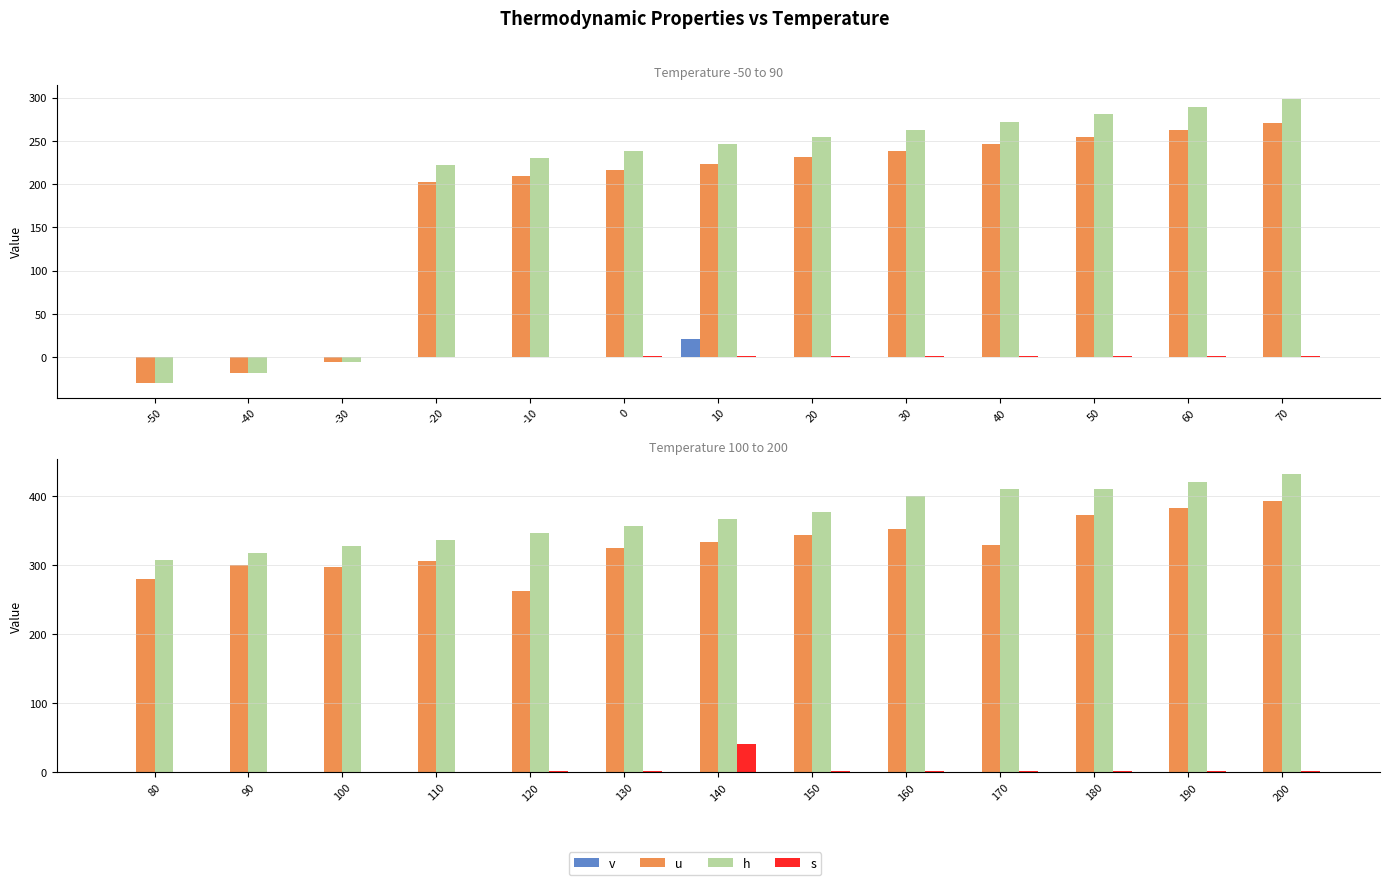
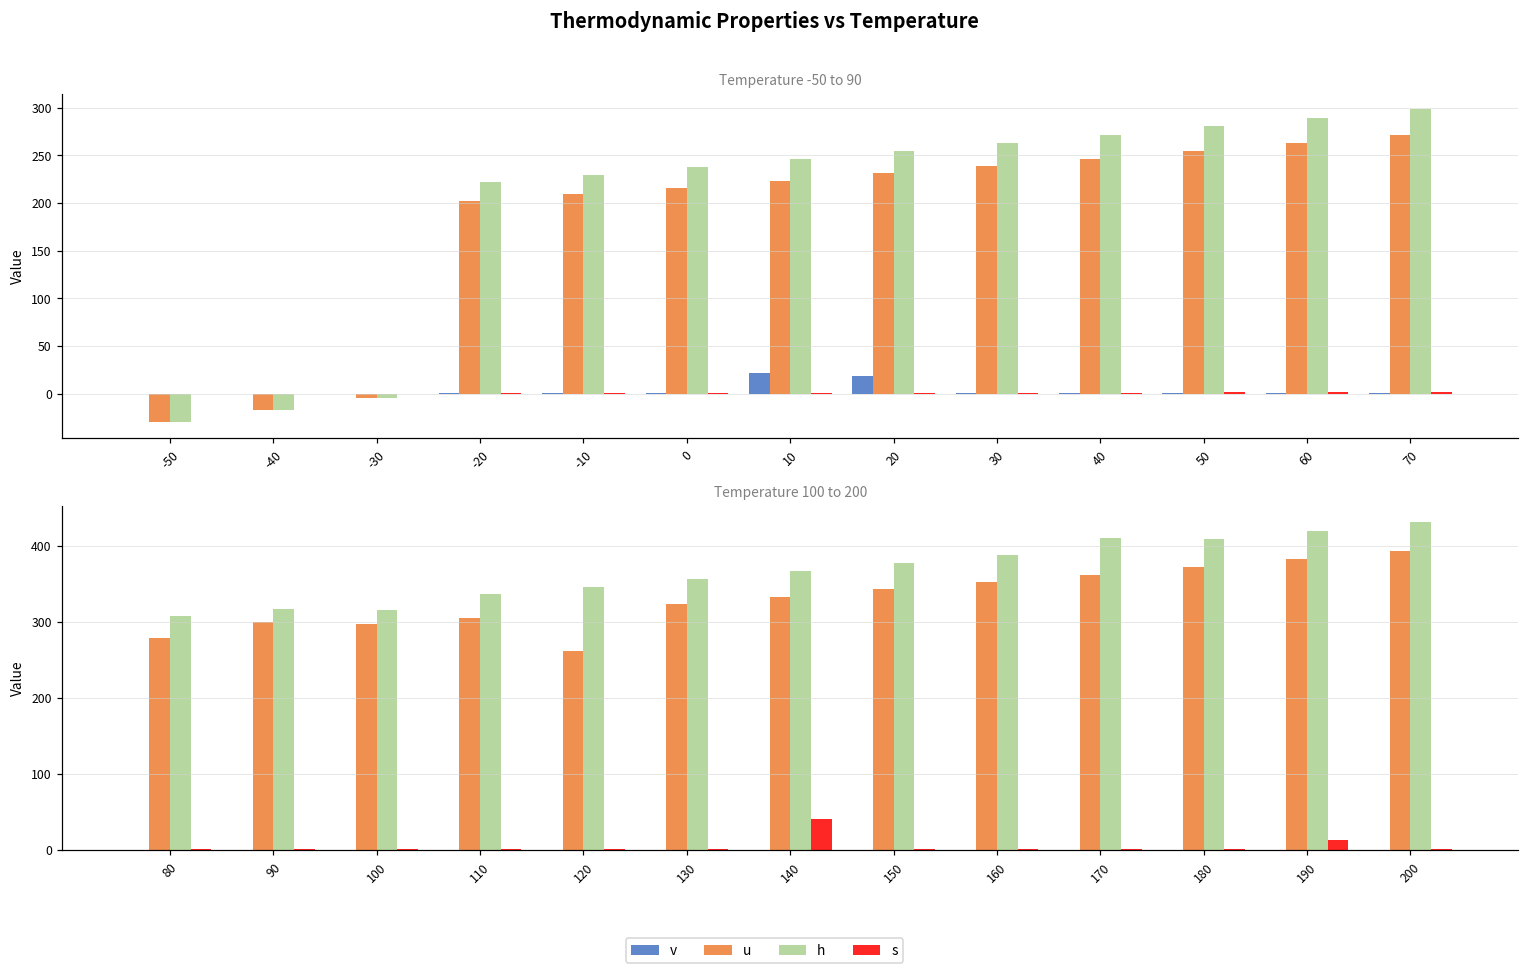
  {
    "Temperature -50 to 90": {
      "v": {
        "10": 20,
-       "20": 0
+       "20": 20
      },
      "u": {
        "-50": -30,
        "-40": -20,
        "-30": -10,
        "-20": 200,
        "-10": 210,
        "0": 220,
        "10": 220,
        "20": 230,
        "30": 240,
        "40": 250,
        "50": 250,
        "60": 260,
        "70": 270
      },
      "h": {
        "-50": -30,
        "-40": -20,
        "-30": -10,
        "-20": 220,
        "-10": 230,
        "0": 240,
        "10": 250,
        "20": 250,
        "30": 260,
        "40": 270,
        "50": 280,
        "60": 290,
        "70": 300
      }
    },
    "Temperature 100 to 200": {
      "u": {
        "80": 280,
        "90": 300,
        "100": 300,
        "110": 310,
        "120": 260,
        "130": 320,
        "140": 330,
        "150": 340,
        "160": 350,
-       "170": 330,
+       "170": 360,
        "180": 370,
        "190": 380,
        "200": 390
      },
      "h": {
        "80": 310,
        "90": 320,
-       "100": 330,
+       "100": 320,
        "110": 340,
        "120": 350,
        "130": 360,
        "140": 370,
        "150": 380,
-       "160": 400,
+       "160": 390,
        "170": 410,
        "180": 410,
        "190": 420,
        "200": 430
      },
      "s": {
        "140": 40,
-       "190": 0
+       "190": 10
      }
    }
  }
